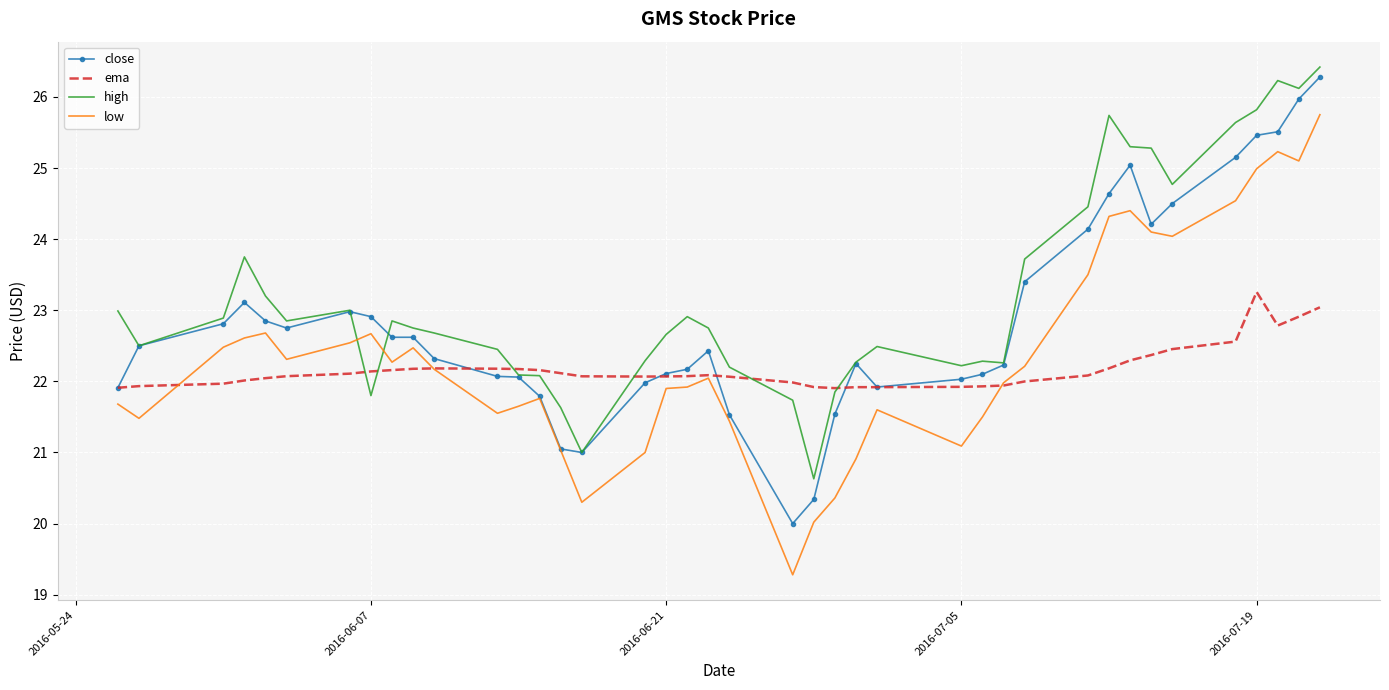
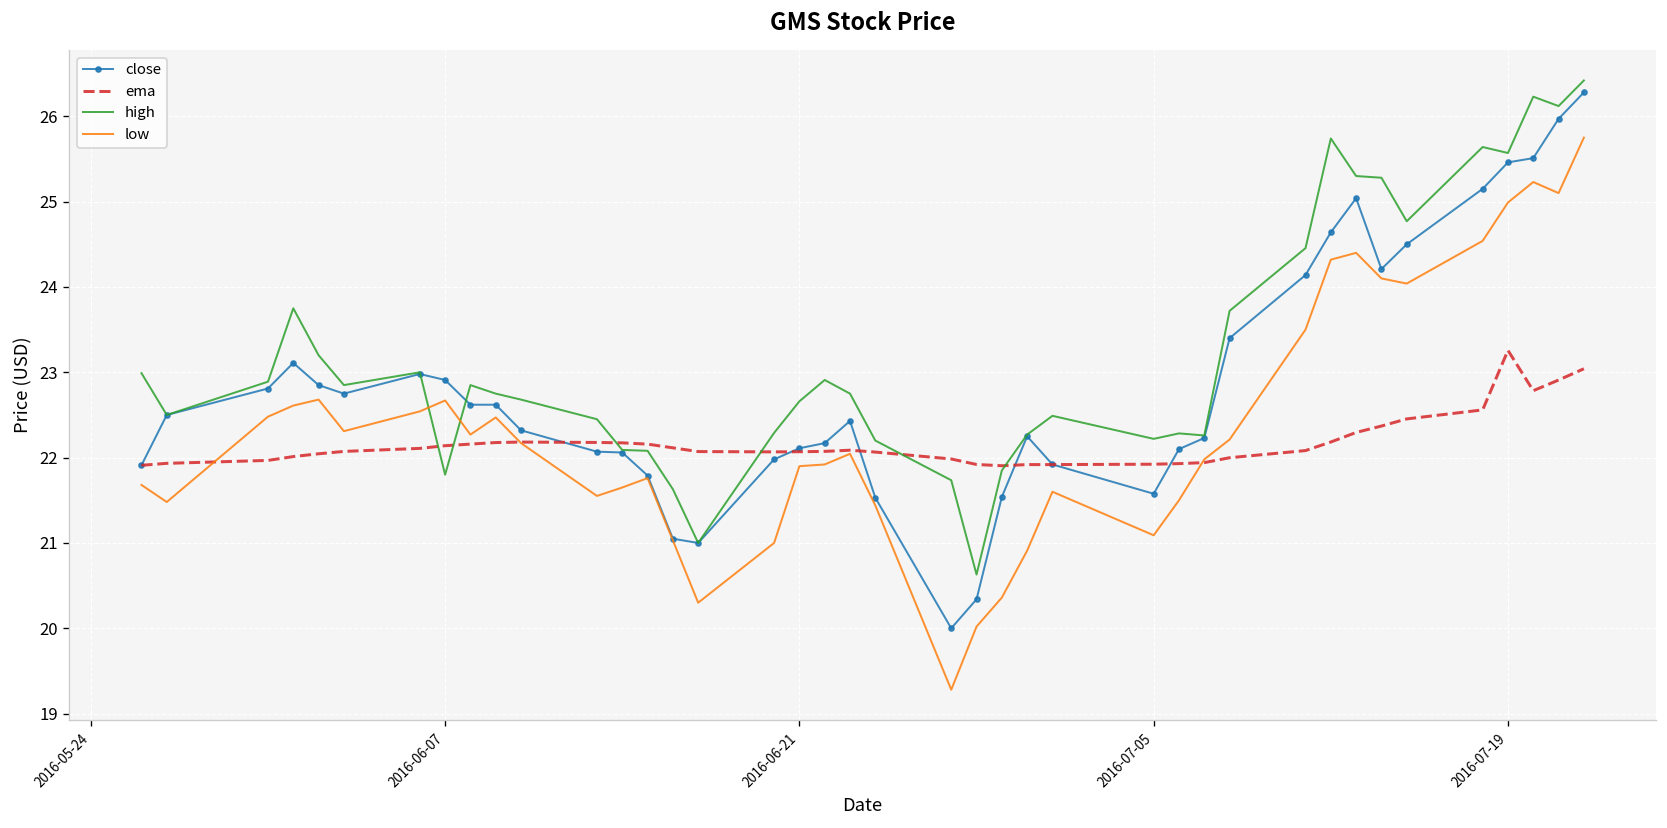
  {
    "close": {
      "2016-06-07": 22.9,
      "2016-06-21": 22.1,
-     "2016-07-05": 22.0,
+     "2016-07-05": 21.6,
      "2016-07-19": 25.5
    },
    "ema": {
      "2016-06-07": 22.1,
      "2016-06-21": 22.1,
      "2016-07-05": 21.9,
      "2016-07-19": 23.3
    },
    "high": {
      "2016-06-07": 21.8,
      "2016-06-21": 22.7,
      "2016-07-05": 22.2,
-     "2016-07-19": 25.8
+     "2016-07-19": 25.6
    },
    "low": {
      "2016-06-07": 22.7,
      "2016-06-21": 21.9,
      "2016-07-05": 21.1,
      "2016-07-19": 25.0
    }
  }
